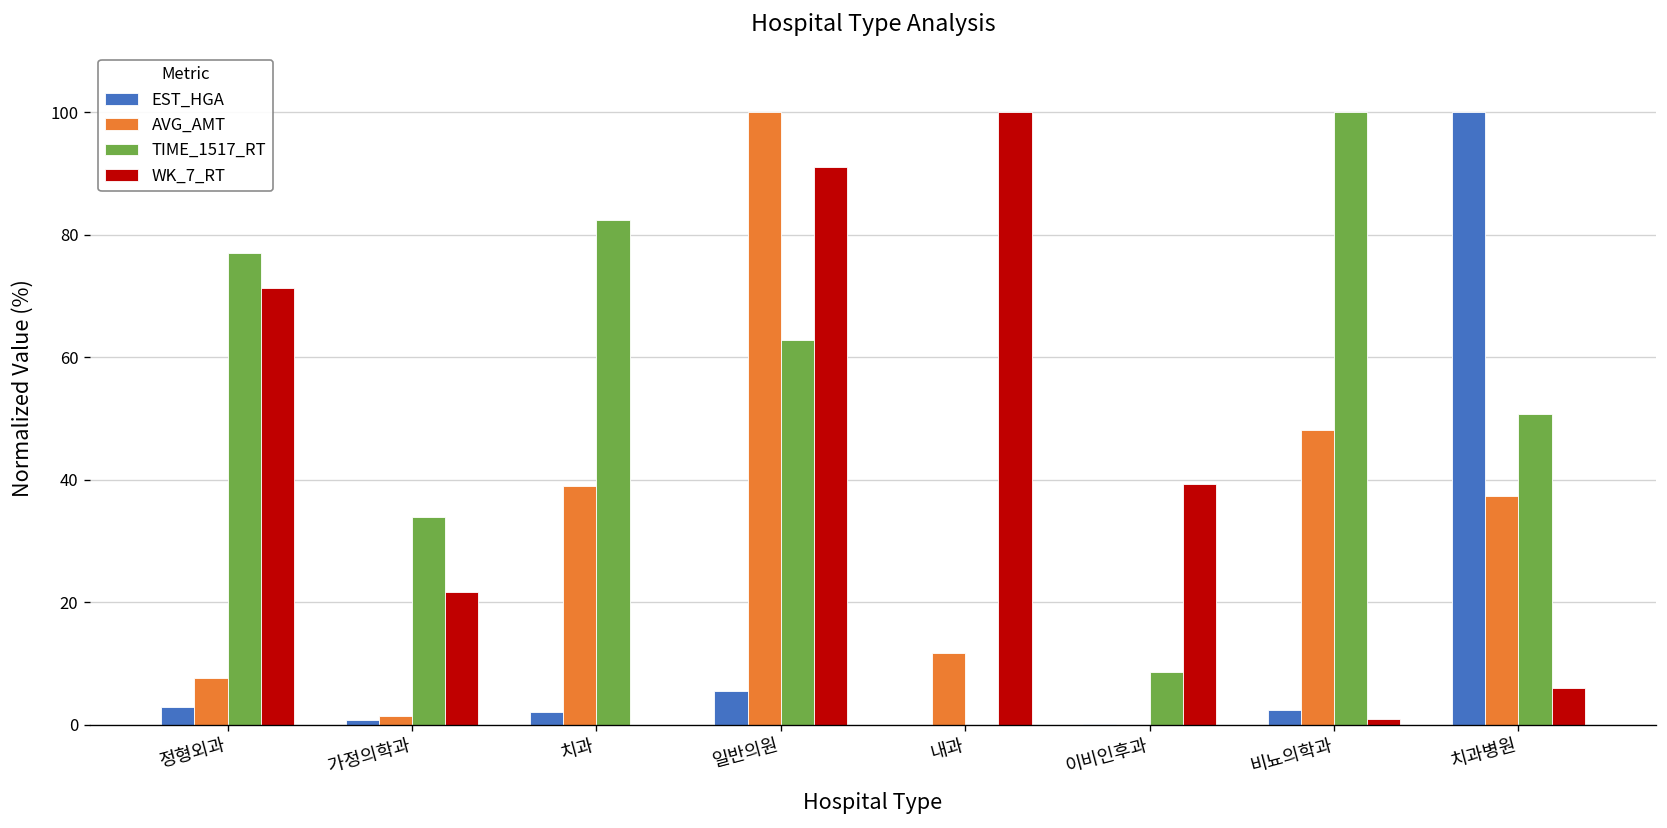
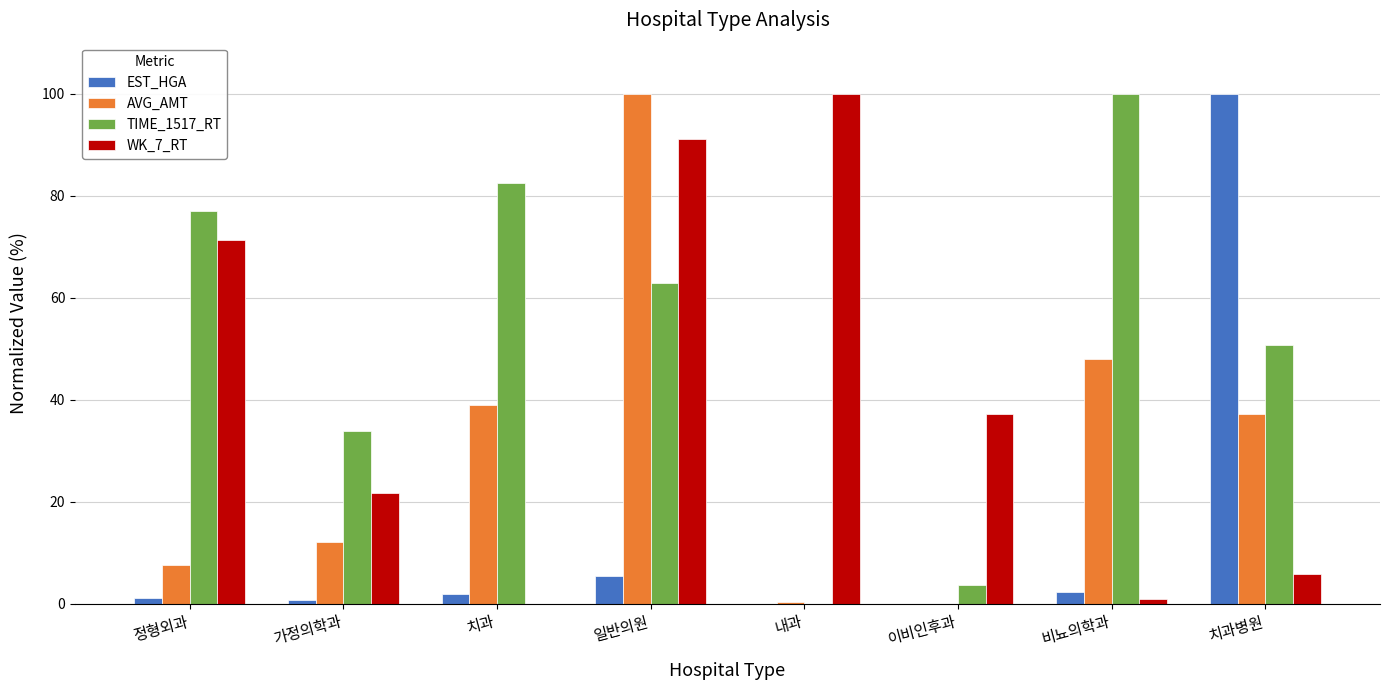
  {
    "EST_HGA": {
-     "정형외과": 3,
+     "정형외과": 1,
      "가정의학과": 1,
      "치과": 2,
      "일반의원": 5,
      "내과": 0,
      "비뇨의학과": 2,
      "치과병원": 100
    },
    "AVG_AMT": {
      "정형외과": 8,
-     "가정의학과": 1,
+     "가정의학과": 12,
      "치과": 39,
      "일반의원": 100,
-     "내과": 12,
+     "내과": 0,
      "이비인후과": 0,
      "비뇨의학과": 48,
      "치과병원": 37
    },
    "TIME_1517_RT": {
      "정형외과": 77,
      "가정의학과": 34,
      "치과": 82,
      "일반의원": 63,
      "내과": 0,
-     "이비인후과": 9,
+     "이비인후과": 4,
      "비뇨의학과": 100,
      "치과병원": 51
    },
    "WK_7_RT": {
      "정형외과": 71,
      "가정의학과": 22,
      "치과": 0,
      "일반의원": 91,
      "내과": 100,
-     "이비인후과": 39,
+     "이비인후과": 37,
      "비뇨의학과": 1,
      "치과병원": 6
    }
  }
